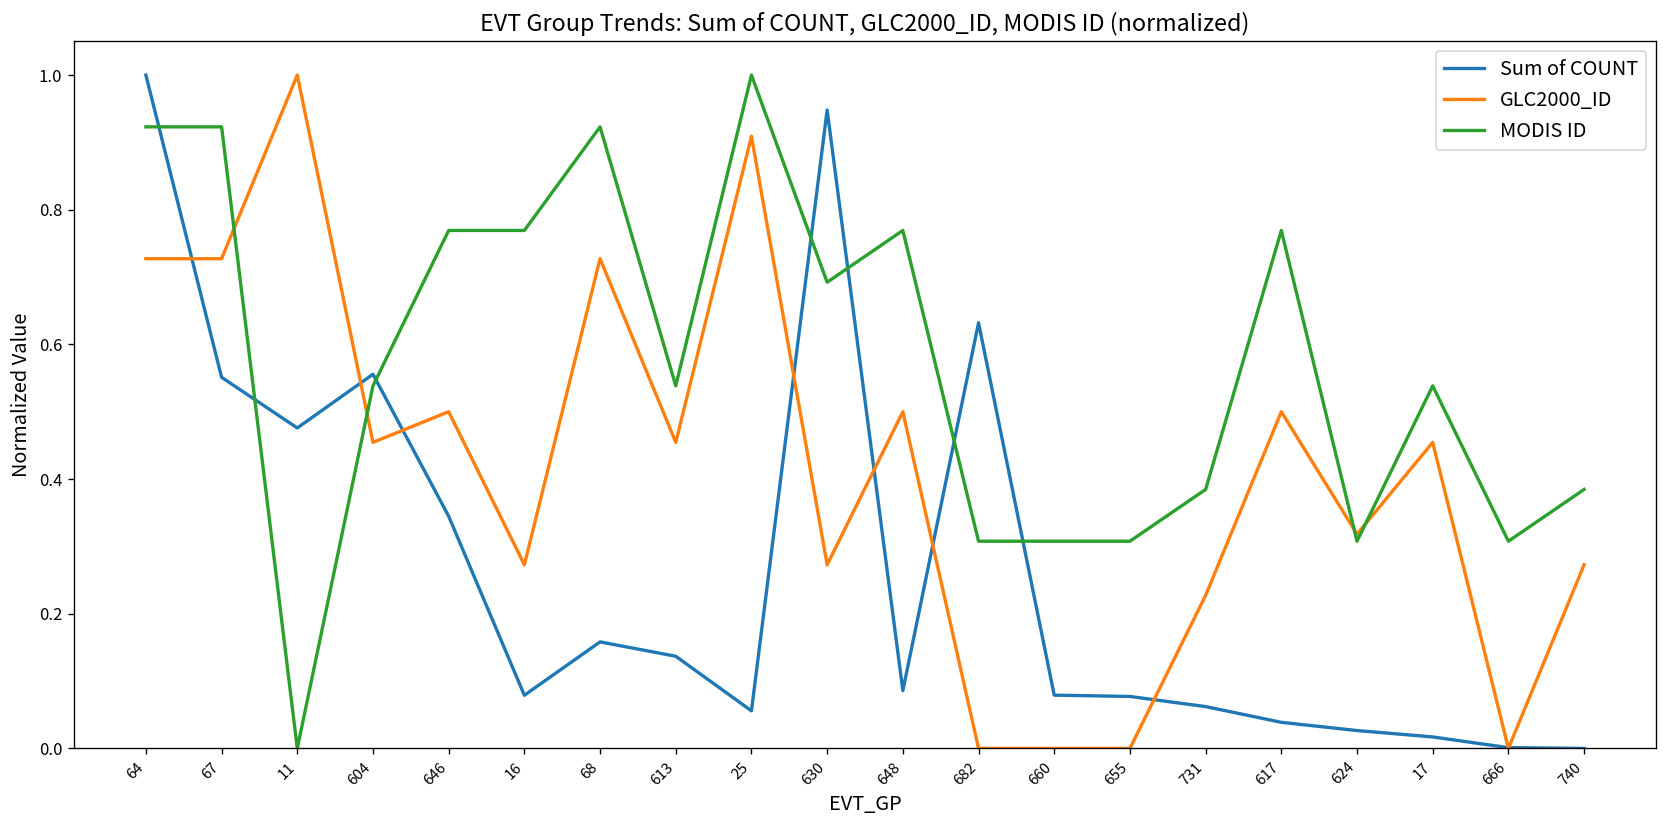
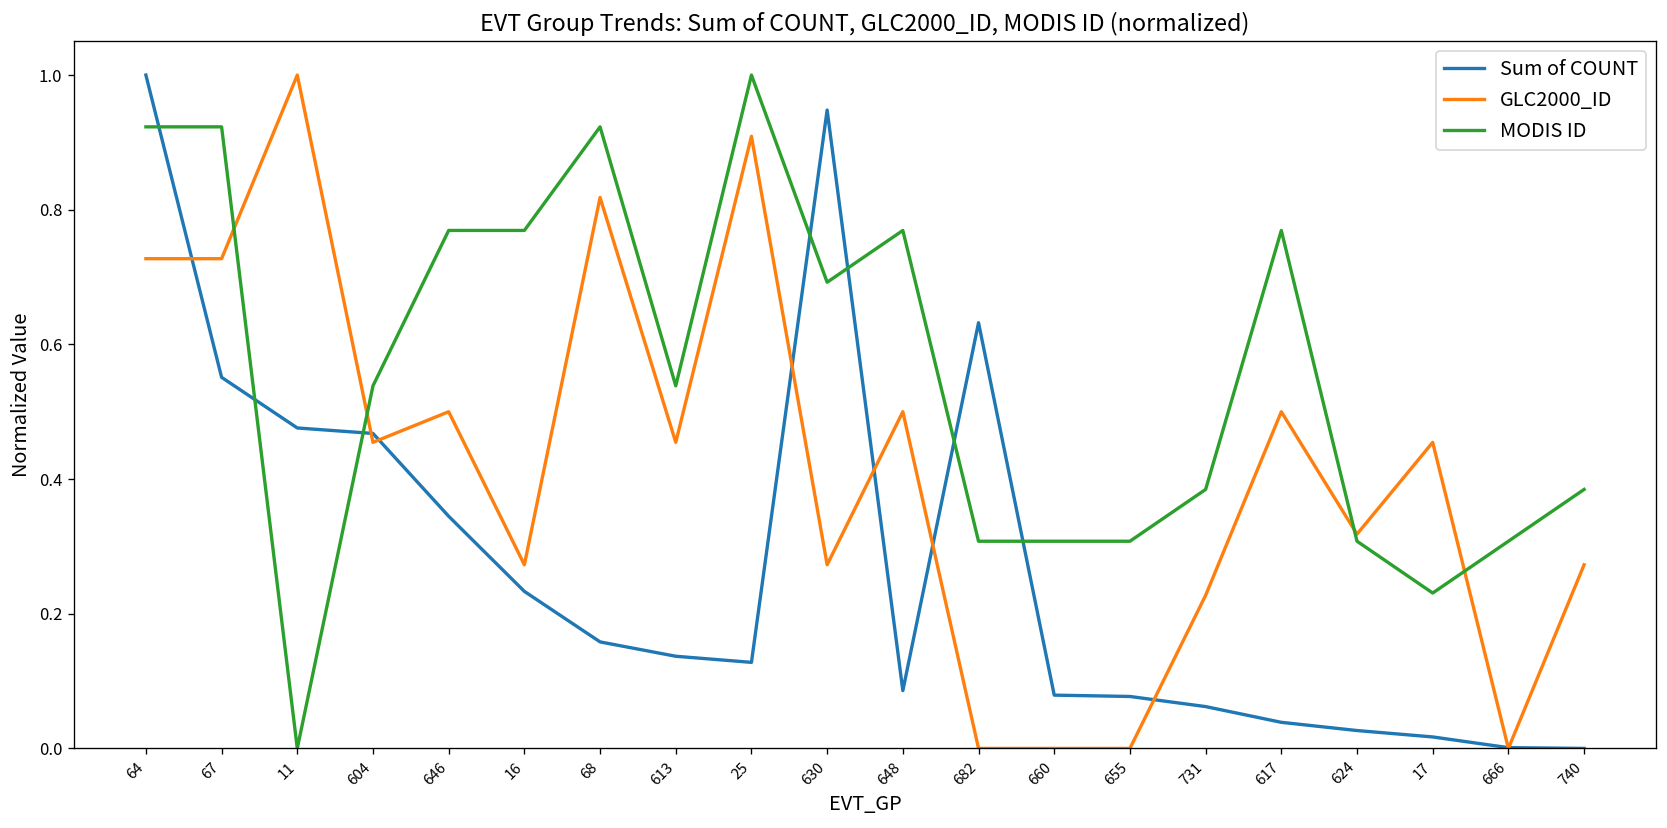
  {
    "Sum of COUNT": {
      "64": 1.00,
      "67": 0.55,
      "11": 0.48,
-     "604": 0.56,
+     "604": 0.47,
      "646": 0.34,
-     "16": 0.08,
+     "16": 0.23,
      "68": 0.16,
      "613": 0.14,
-     "25": 0.06,
+     "25": 0.13,
      "630": 0.95,
      "648": 0.09,
      "682": 0.63,
      "660": 0.08,
      "655": 0.08,
      "731": 0.06,
      "617": 0.04,
      "624": 0.03,
      "17": 0.02,
      "740": 0.00
    },
    "GLC2000_ID": {
      "64": 0.73,
      "67": 0.73,
      "11": 1.00,
      "604": 0.45,
      "646": 0.50,
      "16": 0.27,
-     "68": 0.73,
+     "68": 0.82,
      "613": 0.45,
      "25": 0.91,
      "630": 0.27,
      "648": 0.50,
      "682": 0.00,
      "660": 0.00,
      "655": 0.00,
      "731": 0.23,
      "617": 0.50,
      "624": 0.32,
      "17": 0.45,
      "740": 0.27
    },
    "MODIS ID": {
      "64": 0.92,
      "67": 0.92,
      "11": 0.00,
      "604": 0.54,
      "646": 0.77,
      "16": 0.77,
      "68": 0.92,
      "613": 0.54,
      "25": 1.00,
      "630": 0.69,
      "648": 0.77,
      "682": 0.31,
      "660": 0.31,
      "655": 0.31,
      "731": 0.38,
      "617": 0.77,
      "624": 0.31,
-     "17": 0.54,
+     "17": 0.23,
      "666": 0.31,
      "740": 0.38
    }
  }
